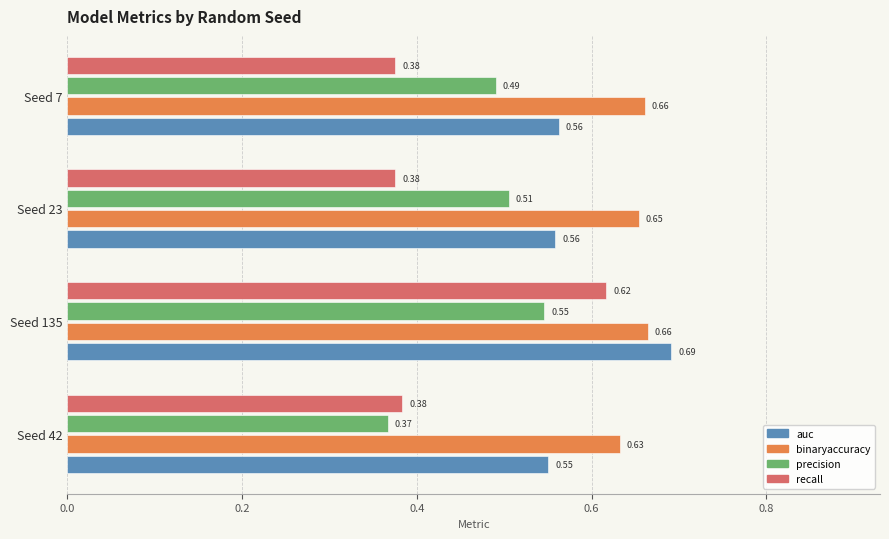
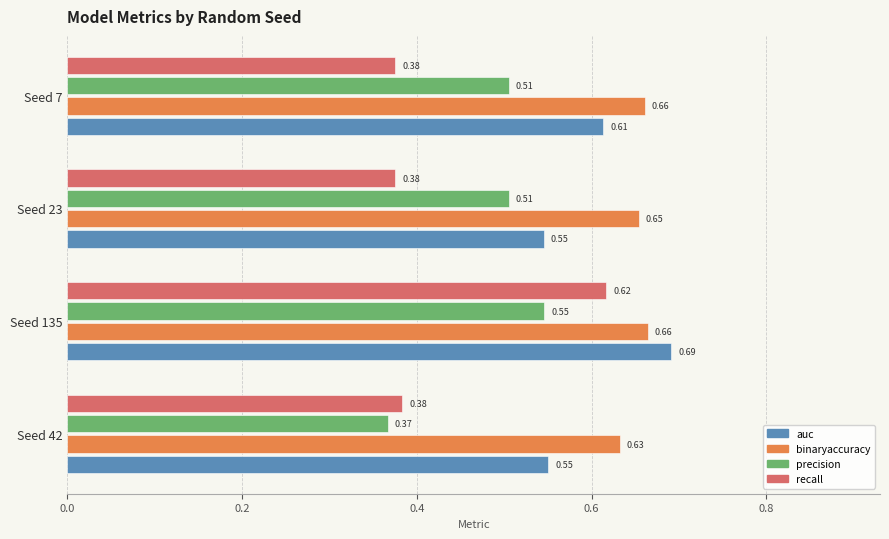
  {
    "auc": {
-     "Seed 7": 0.56,
-     "Seed 23": 0.56,
+     "Seed 7": 0.61,
+     "Seed 23": 0.55,
      "Seed 135": 0.69,
      "Seed 42": 0.55
    },
    "precision": {
-     "Seed 7": 0.49,
+     "Seed 7": 0.51,
      "Seed 23": 0.51,
      "Seed 135": 0.55,
      "Seed 42": 0.37
    }
  }
